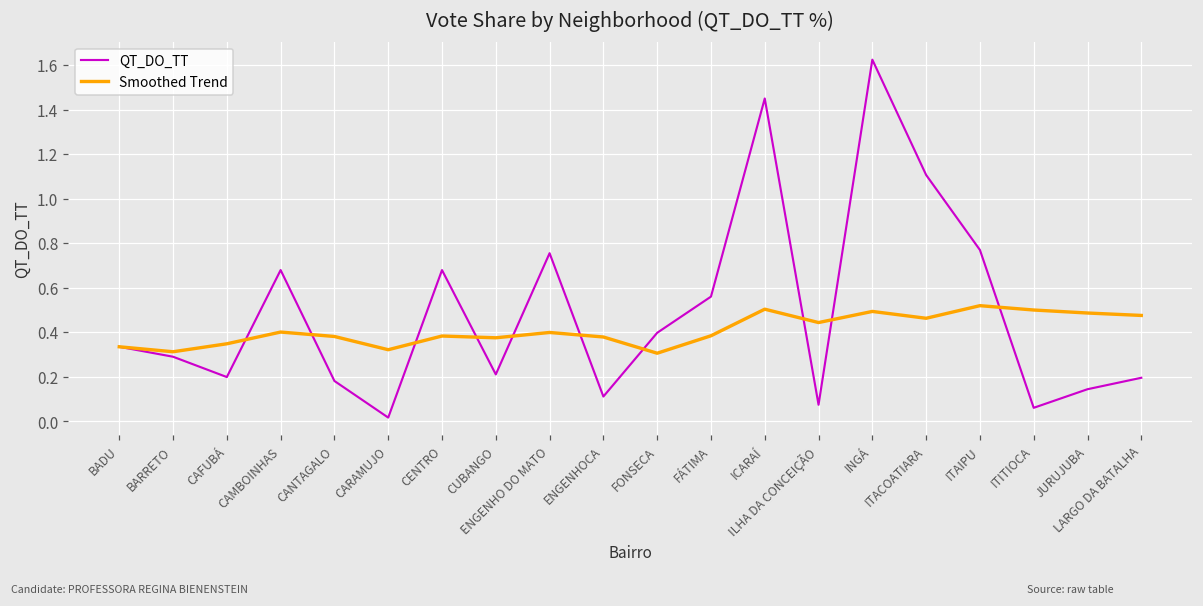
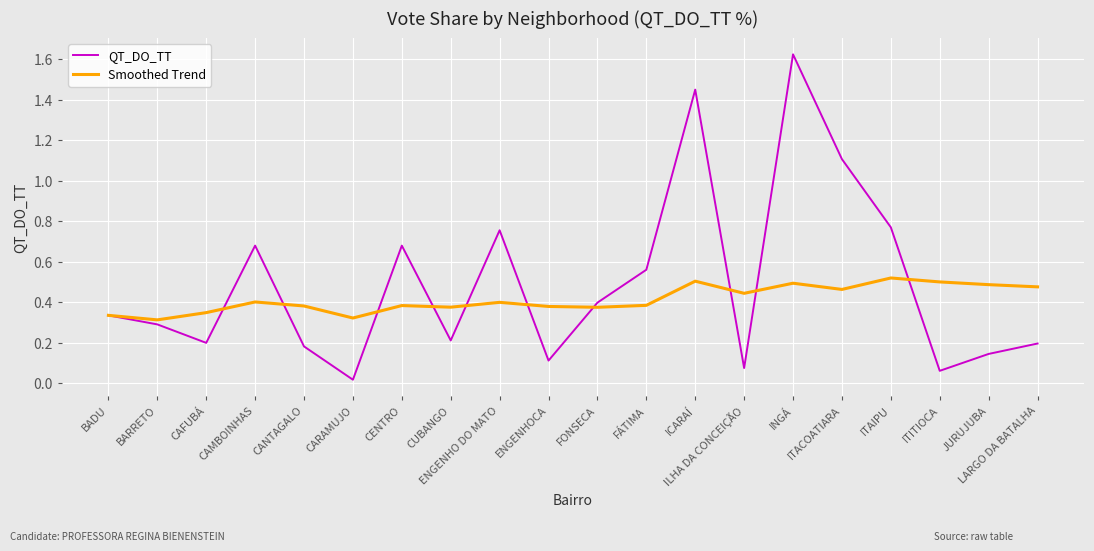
  {
    "QT_DO_TT": {
      "BARRETO": 0.29,
      "CAFUBÁ": 0.20,
      "CAMBOINHAS": 0.68,
      "CANTAGALO": 0.18,
      "CARAMUJO": 0.02,
      "CENTRO": 0.68,
      "CUBANGO": 0.21,
      "ENGENHO DO MATO": 0.76,
      "ENGENHOCA": 0.11,
      "FONSECA": 0.40,
      "FÁTIMA": 0.56,
      "ICARAÍ": 1.45,
      "ILHA DA CONCEIÇÃO": 0.07,
      "INGÁ": 1.62,
      "ITACOATIARA": 1.11,
      "ITAIPU": 0.77,
      "ITITIOCA": 0.06,
      "JURUJUBA": 0.14,
      "LARGO DA BATALHA": 0.20
    },
    "Smoothed Trend": {
      "BARRETO": 0.31,
      "CAFUBÁ": 0.35,
      "CAMBOINHAS": 0.40,
      "CANTAGALO": 0.38,
      "CARAMUJO": 0.32,
      "CENTRO": 0.38,
      "CUBANGO": 0.38,
      "ENGENHO DO MATO": 0.40,
      "ENGENHOCA": 0.38,
-     "FONSECA": 0.31,
+     "FONSECA": 0.37,
      "FÁTIMA": 0.38,
      "ICARAÍ": 0.50,
      "ILHA DA CONCEIÇÃO": 0.44,
      "INGÁ": 0.49,
      "ITACOATIARA": 0.46,
      "ITAIPU": 0.52,
      "ITITIOCA": 0.50,
      "JURUJUBA": 0.49,
      "LARGO DA BATALHA": 0.48
    }
  }
